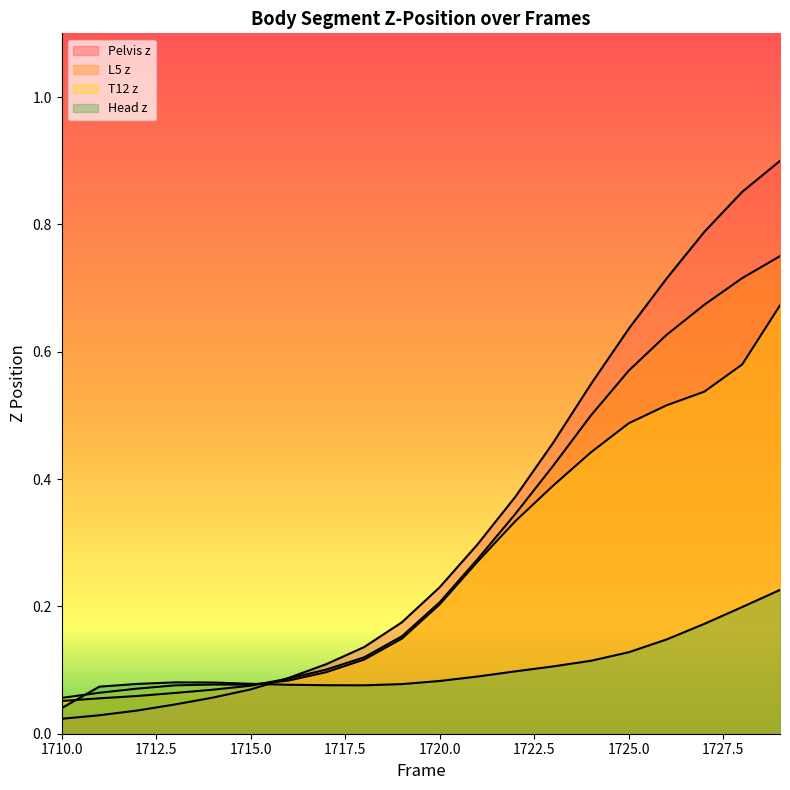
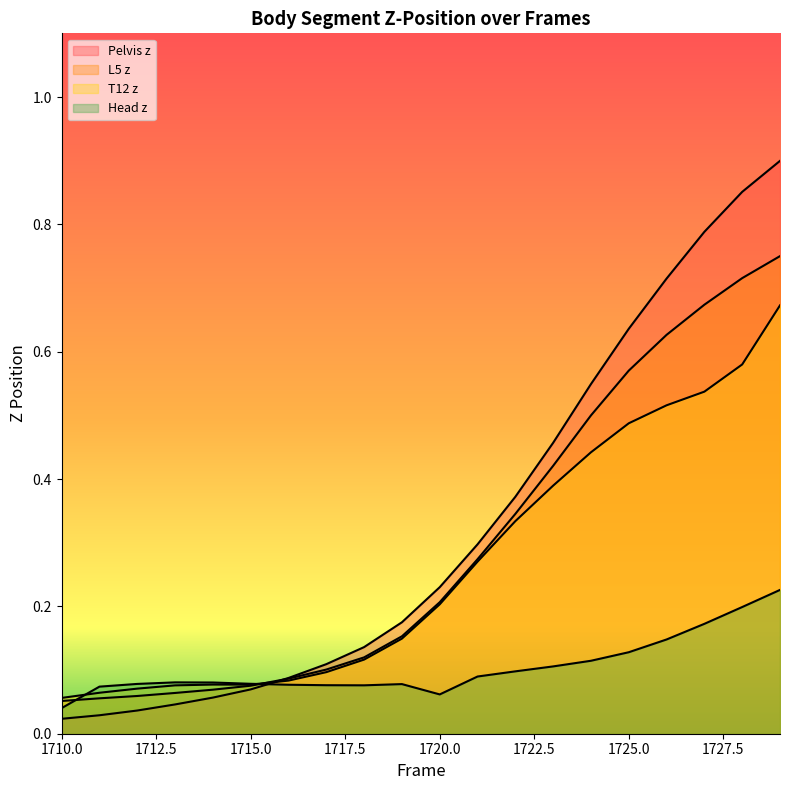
  {
    "Head z": {
      "1710.0": 0.04,
-     "1720.0": 0.08,
+     "1720.0": 0.06,
      "1725.0": 0.13
    }
  }
